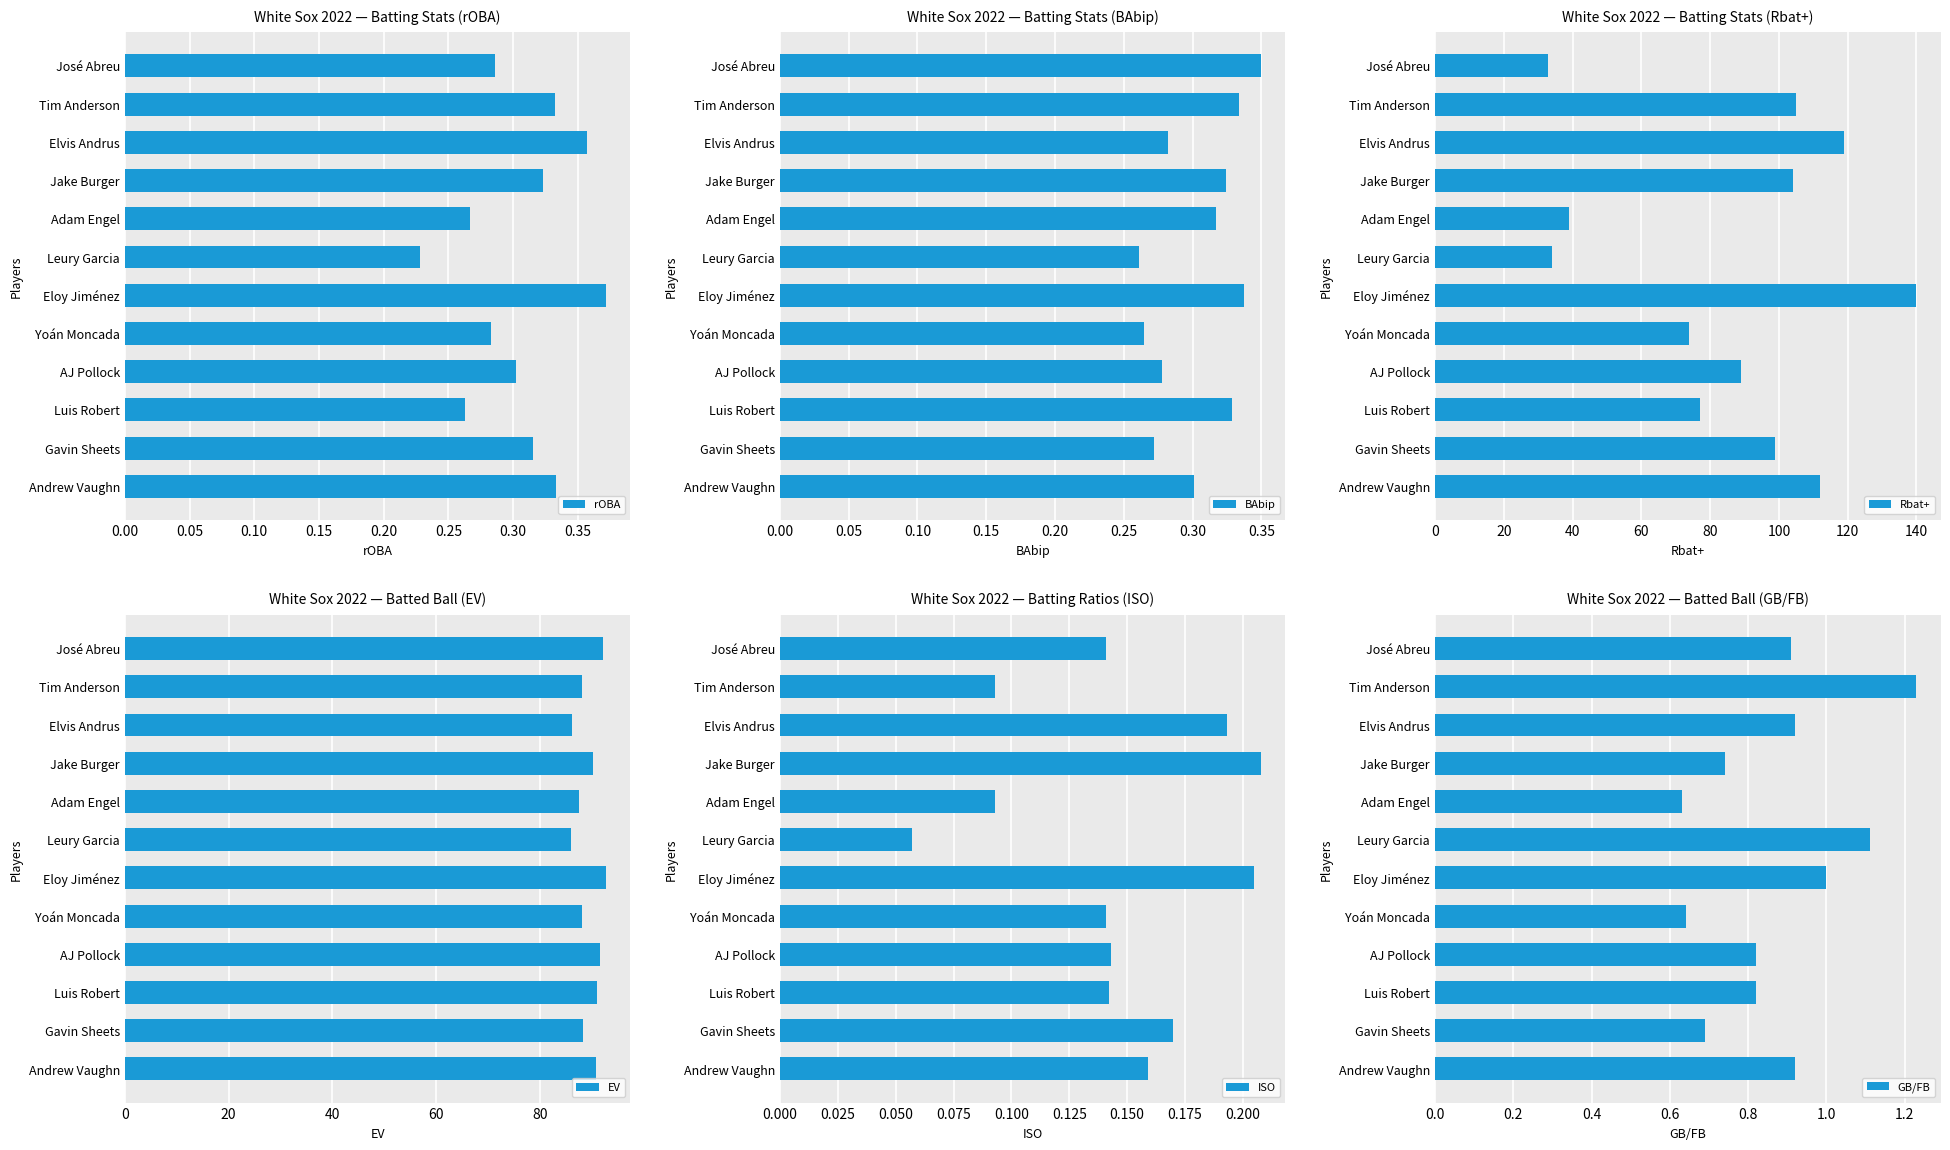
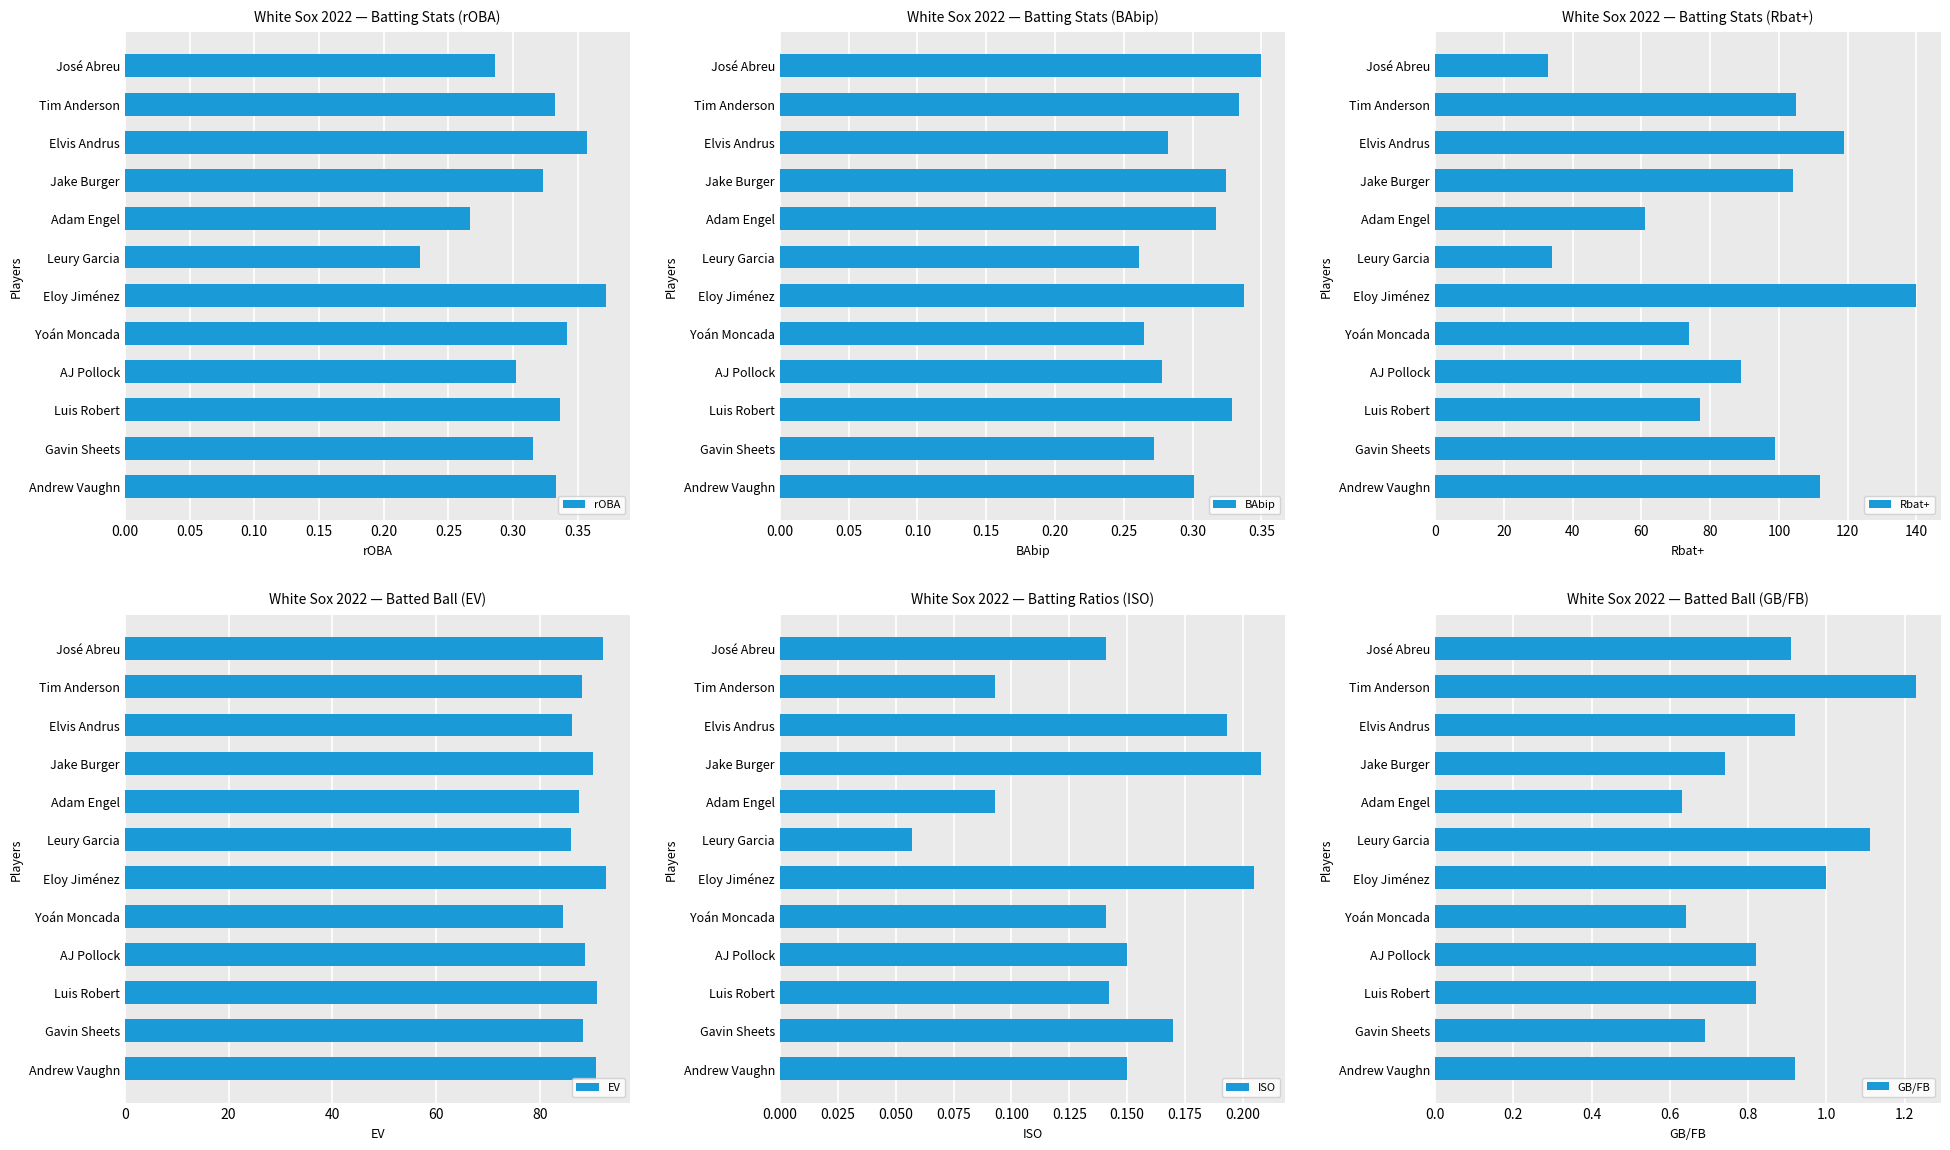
  {
    "White Sox 2022 — Batting Stats (rOBA)": {
      "José Abreu": 0.286,
      "Tim Anderson": 0.332,
      "Elvis Andrus": 0.357,
      "Jake Burger": 0.323,
      "Adam Engel": 0.267,
      "Leury Garcia": 0.228,
      "Eloy Jiménez": 0.372,
-     "Yoán Moncada": 0.283,
+     "Yoán Moncada": 0.342,
      "AJ Pollock": 0.302,
-     "Luis Robert": 0.263,
+     "Luis Robert": 0.336,
      "Gavin Sheets": 0.315,
      "Andrew Vaughn": 0.333
    },
    "White Sox 2022 — Batting Stats (BAbip)": {
      "José Abreu": 0.350,
      "Tim Anderson": 0.334,
      "Elvis Andrus": 0.282,
      "Jake Burger": 0.324,
      "Adam Engel": 0.317,
      "Leury Garcia": 0.261,
      "Eloy Jiménez": 0.337,
      "Yoán Moncada": 0.265,
      "AJ Pollock": 0.278,
      "Luis Robert": 0.329,
      "Gavin Sheets": 0.272,
      "Andrew Vaughn": 0.301
    },
    "White Sox 2022 — Batting Stats (Rbat+)": {
      "José Abreu": 33,
      "Tim Anderson": 105,
      "Elvis Andrus": 119,
      "Jake Burger": 104,
-     "Adam Engel": 39,
+     "Adam Engel": 61,
      "Leury Garcia": 34,
      "Eloy Jiménez": 140,
      "Yoán Moncada": 74,
      "AJ Pollock": 89,
      "Luis Robert": 77,
      "Gavin Sheets": 99,
      "Andrew Vaughn": 112
    },
    "White Sox 2022 — Batted Ball (EV)": {
      "José Abreu": 92,
      "Tim Anderson": 88,
      "Elvis Andrus": 86,
      "Jake Burger": 90,
      "Adam Engel": 88,
      "Leury Garcia": 86,
      "Eloy Jiménez": 93,
-     "Yoán Moncada": 88,
-     "AJ Pollock": 92,
+     "Yoán Moncada": 84,
+     "AJ Pollock": 89,
      "Luis Robert": 91,
      "Gavin Sheets": 88,
      "Andrew Vaughn": 91
    },
    "White Sox 2022 — Batting Ratios (ISO)": {
      "José Abreu": 0.141,
      "Tim Anderson": 0.093,
      "Elvis Andrus": 0.193,
      "Jake Burger": 0.208,
      "Adam Engel": 0.093,
      "Leury Garcia": 0.057,
      "Eloy Jiménez": 0.205,
      "Yoán Moncada": 0.141,
-     "AJ Pollock": 0.143,
+     "AJ Pollock": 0.150,
      "Luis Robert": 0.142,
      "Gavin Sheets": 0.170,
-     "Andrew Vaughn": 0.159
+     "Andrew Vaughn": 0.150
    },
    "White Sox 2022 — Batted Ball (GB/FB)": {
      "José Abreu": 0.91,
      "Tim Anderson": 1.23,
      "Elvis Andrus": 0.92,
      "Jake Burger": 0.74,
      "Adam Engel": 0.63,
      "Leury Garcia": 1.11,
      "Eloy Jiménez": 1.00,
      "Yoán Moncada": 0.64,
      "AJ Pollock": 0.82,
      "Luis Robert": 0.82,
      "Gavin Sheets": 0.69,
      "Andrew Vaughn": 0.92
    }
  }
